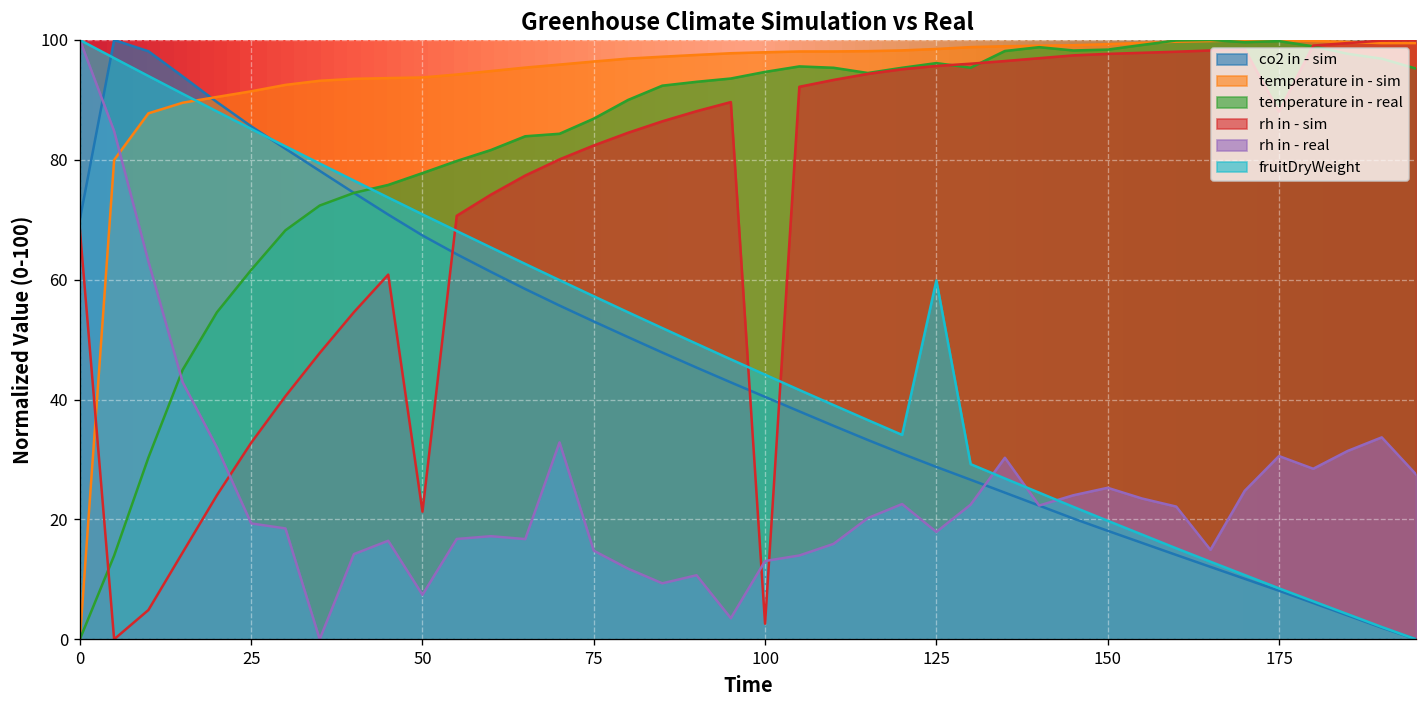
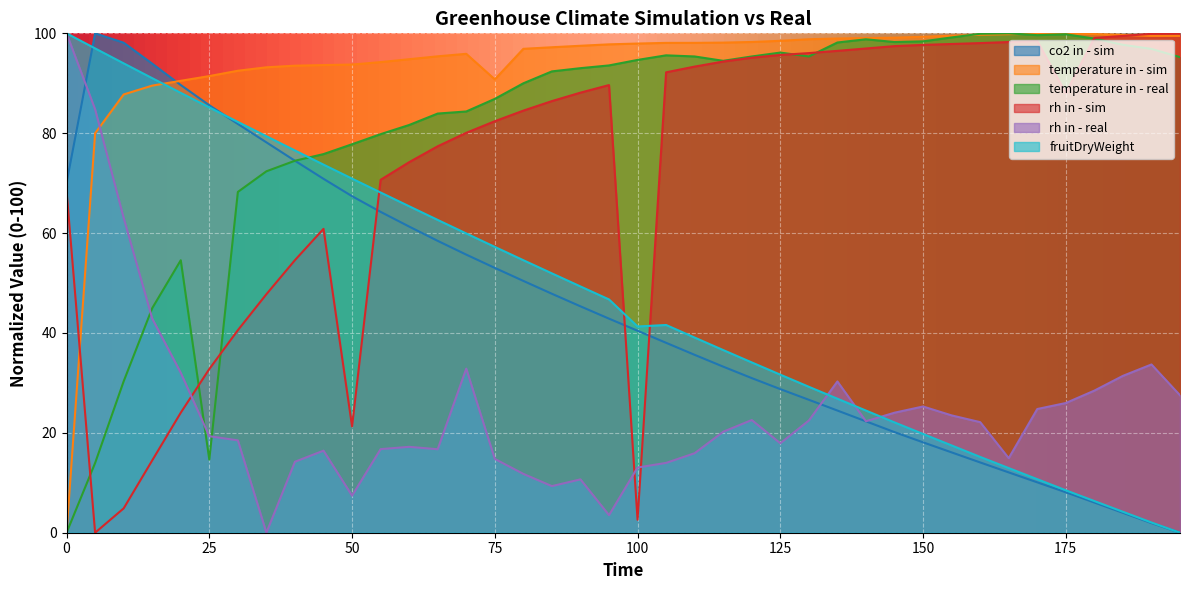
  {
    "co2 in - sim": {
      "0": 70,
      "50": 67,
      "75": 53,
      "100": 40,
      "125": 29,
      "150": 18
    },
    "temperature in - sim": {
      "25": 91,
      "50": 94,
-     "75": 96,
+     "75": 91,
      "100": 98,
      "125": 98,
      "150": 99
    },
    "temperature in - real": {
-     "25": 62,
+     "25": 15,
      "50": 78,
      "75": 87,
      "100": 95,
      "150": 98
    },
    "rh in - sim": {
      "0": 68,
      "25": 33,
      "50": 21,
      "75": 82,
      "100": 3,
      "150": 98
    },
    "rh in - real": {
      "25": 19,
      "50": 7,
      "75": 15,
      "100": 13,
      "125": 18,
      "150": 25,
-     "175": 31
+     "175": 26
    },
    "fruitDryWeight": {
      "50": 71,
      "75": 57,
-     "100": 44,
-     "125": 60,
+     "100": 41,
+     "125": 32,
      "150": 20
    }
  }
